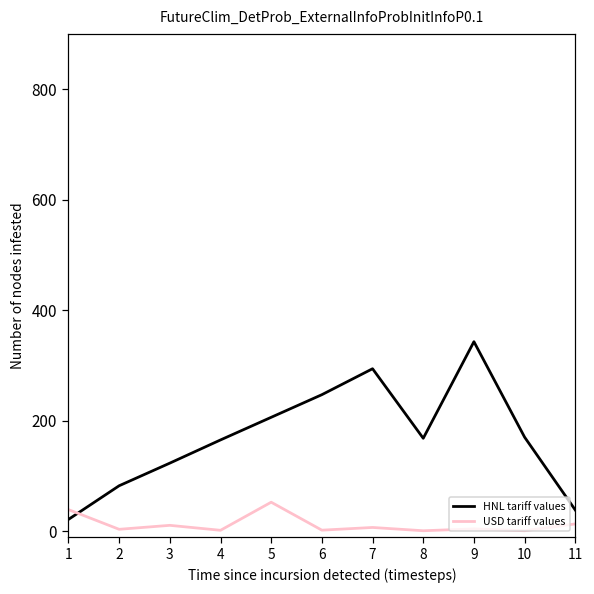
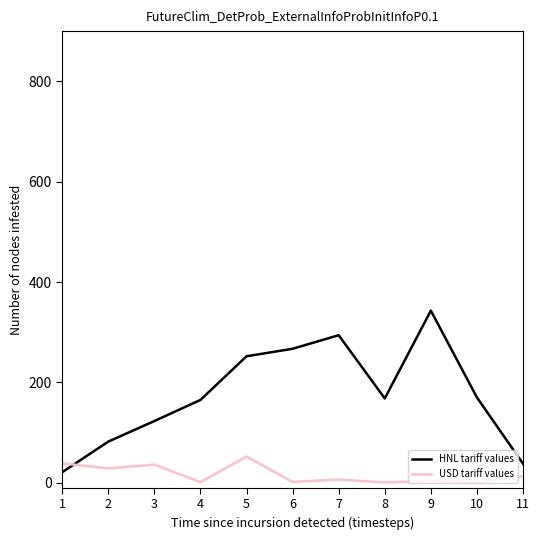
  {
    "HNL tariff values": {
      "1": 20,
      "2": 80,
      "3": 120,
      "4": 170,
-     "5": 210,
-     "6": 250,
+     "5": 250,
+     "6": 270,
      "7": 290,
      "8": 170,
      "9": 340,
      "10": 170,
      "11": 40
    },
    "USD tariff values": {
      "1": 40,
-     "2": 0,
-     "3": 10,
+     "2": 30,
+     "3": 40,
      "4": 0,
      "5": 50,
      "6": 0,
      "7": 10,
      "8": 0,
      "11": 10
    }
  }
